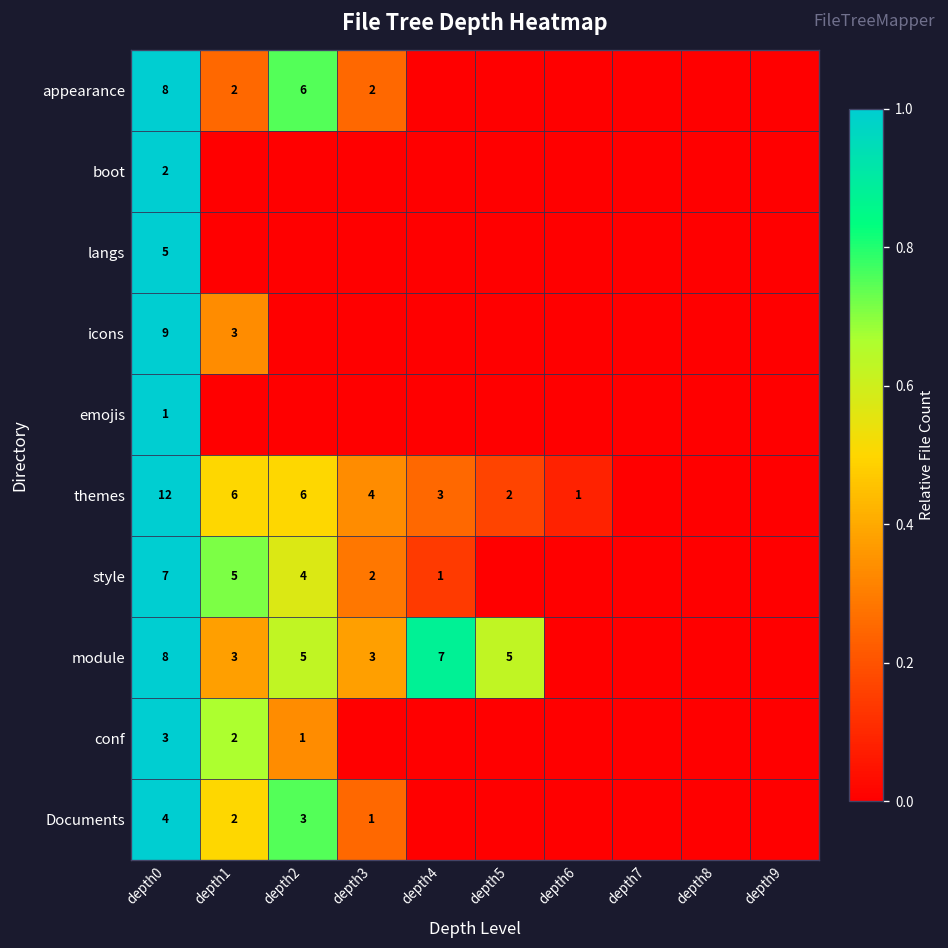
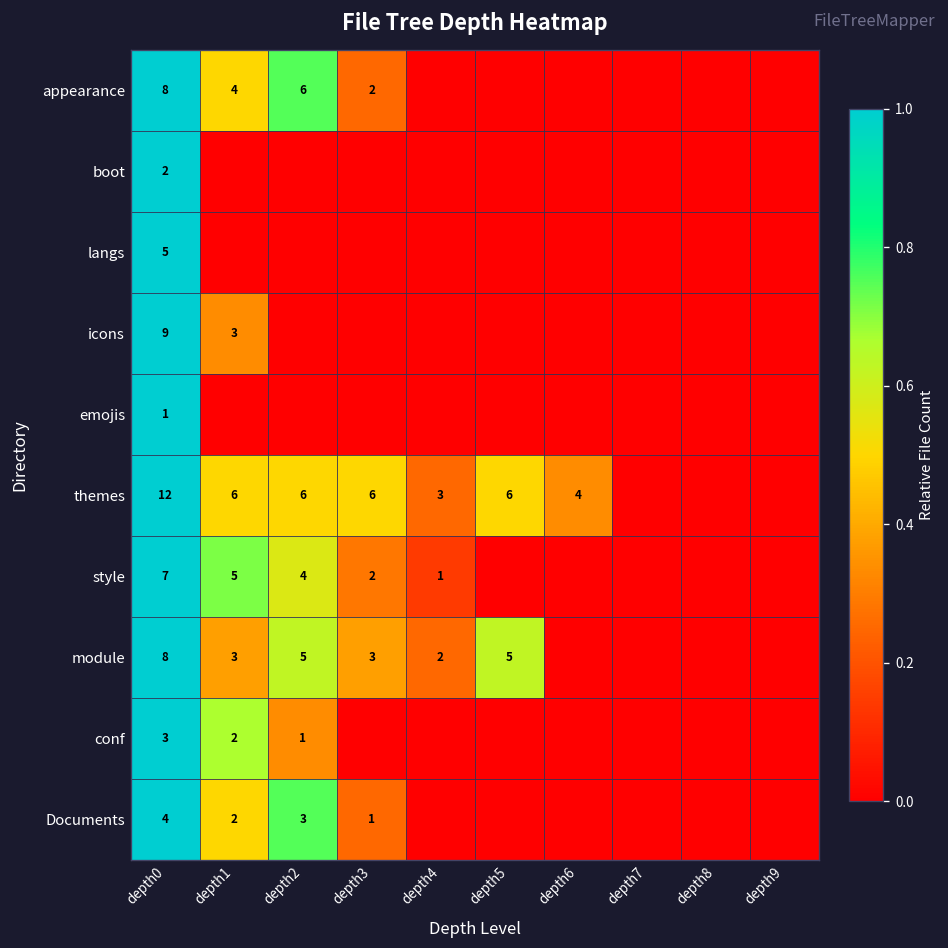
  {
    "appearance": {
      "depth0": 8,
-     "depth1": 2,
+     "depth1": 4,
      "depth2": 6,
      "depth3": 2
    },
    "boot": {
      "depth0": 2
    },
    "langs": {
      "depth0": 5
    },
    "icons": {
      "depth0": 9,
      "depth1": 3
    },
    "emojis": {
      "depth0": 1
    },
    "themes": {
      "depth0": 12,
      "depth1": 6,
      "depth2": 6,
-     "depth3": 4,
+     "depth3": 6,
      "depth4": 3,
-     "depth5": 2,
-     "depth6": 1
+     "depth5": 6,
+     "depth6": 4
    },
    "style": {
      "depth0": 7,
      "depth1": 5,
      "depth2": 4,
      "depth3": 2,
      "depth4": 1
    },
    "module": {
      "depth0": 8,
      "depth1": 3,
      "depth2": 5,
      "depth3": 3,
-     "depth4": 7,
+     "depth4": 2,
      "depth5": 5
    },
    "conf": {
      "depth0": 3,
      "depth1": 2,
      "depth2": 1
    },
    "Documents": {
      "depth0": 4,
      "depth1": 2,
      "depth2": 3,
      "depth3": 1
    }
  }
